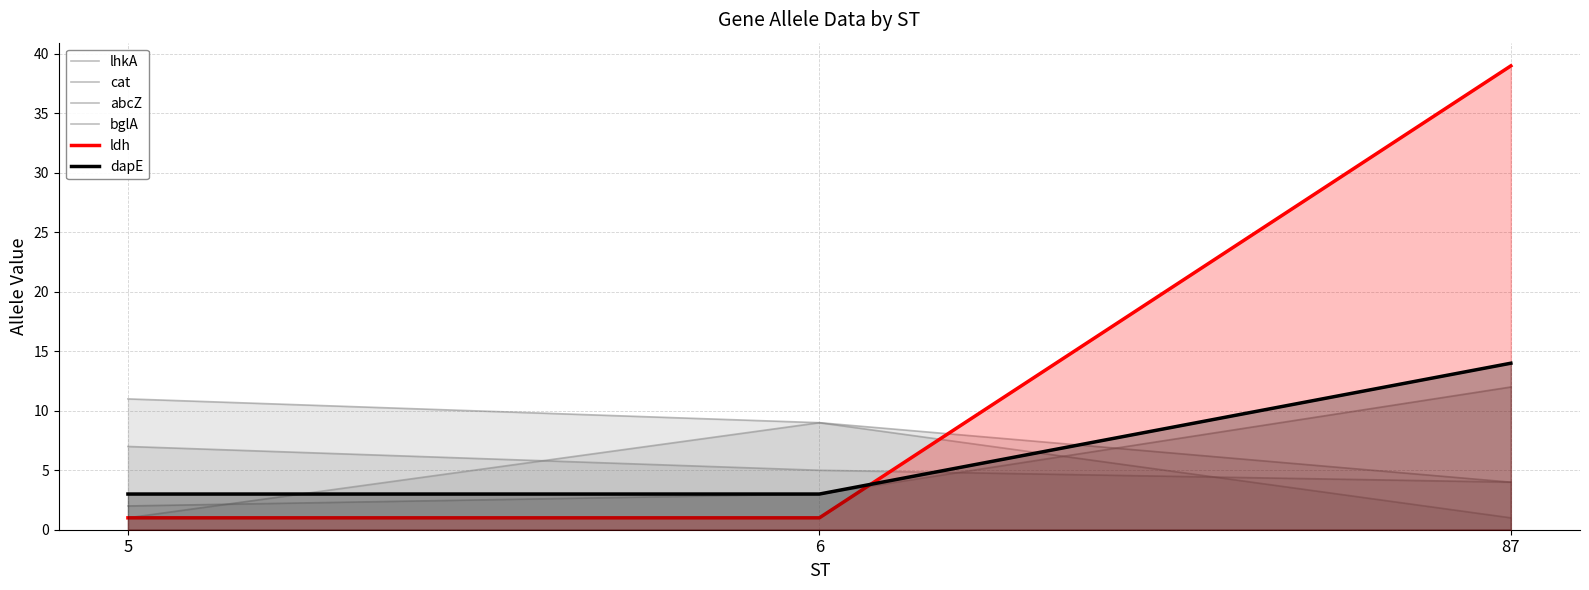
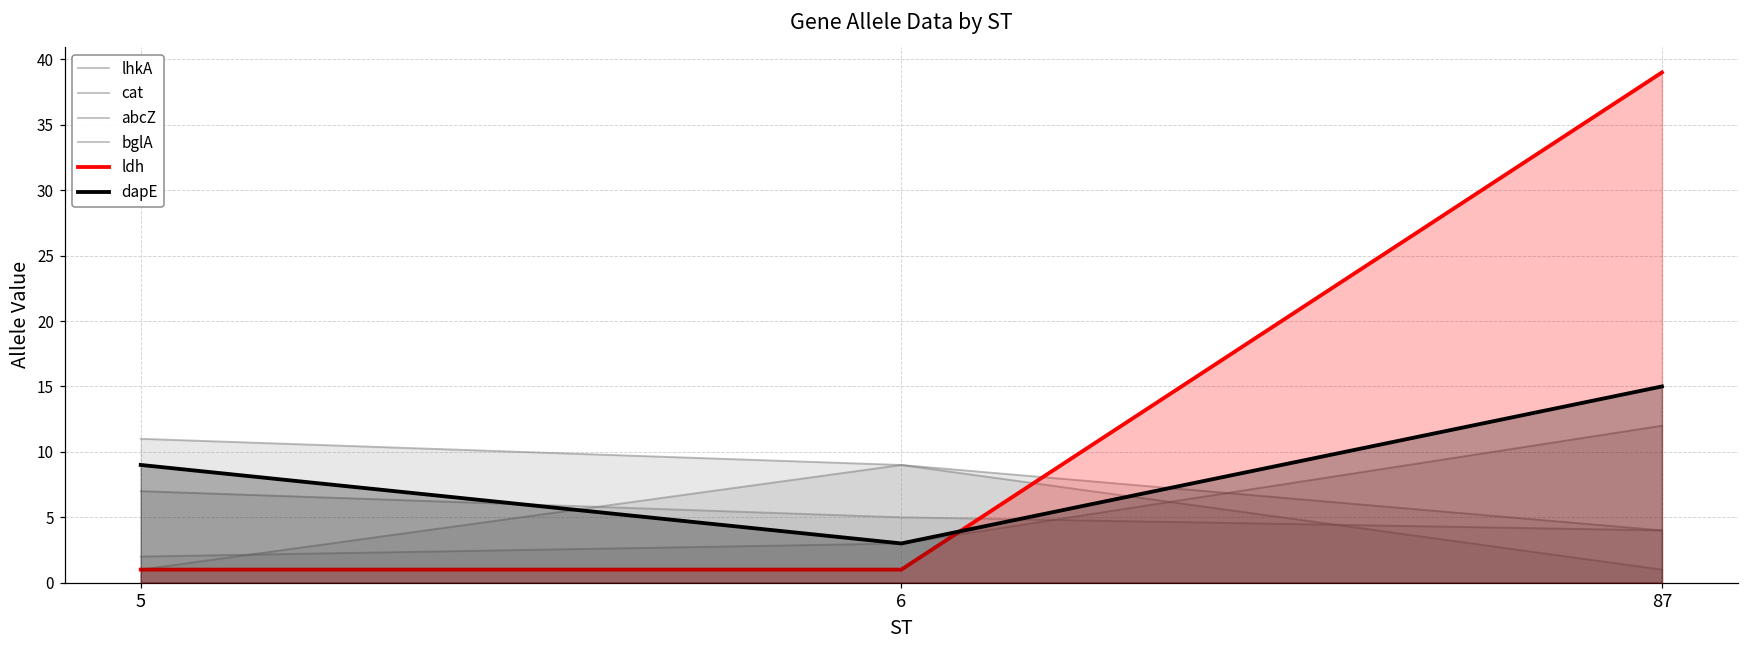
  {
    "ldh": {
      "6": 1,
      "87": 39
    },
    "dapE": {
-     "5": 3,
-     "87": 14
+     "5": 9,
+     "87": 15
    }
  }
